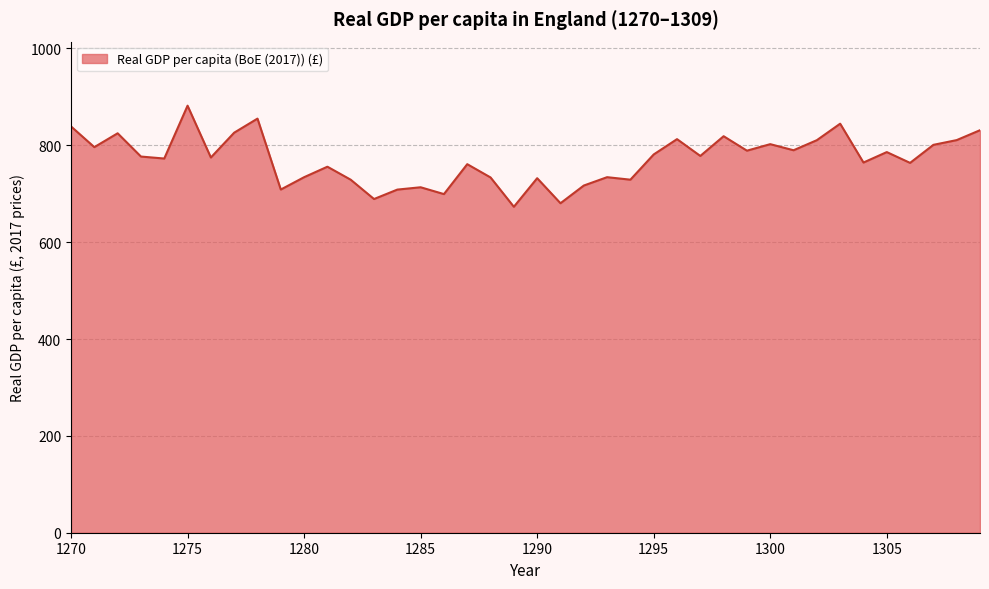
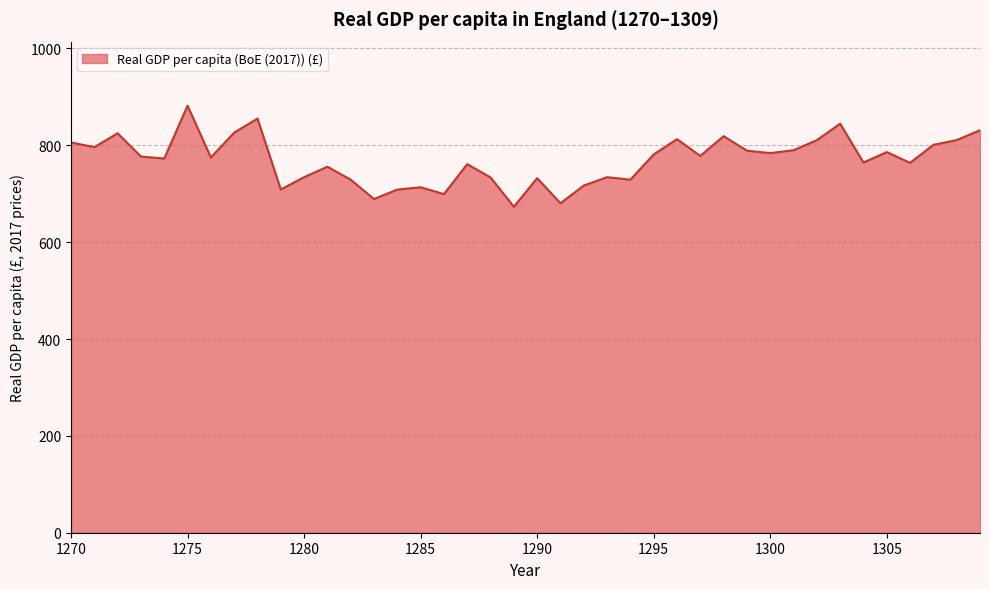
  {
-   "1270": 840,
+   "1270": 810,
    "1275": 880,
    "1280": 730,
    "1285": 710,
    "1290": 730,
    "1295": 780,
-   "1300": 800,
+   "1300": 780,
    "1305": 790
  }
